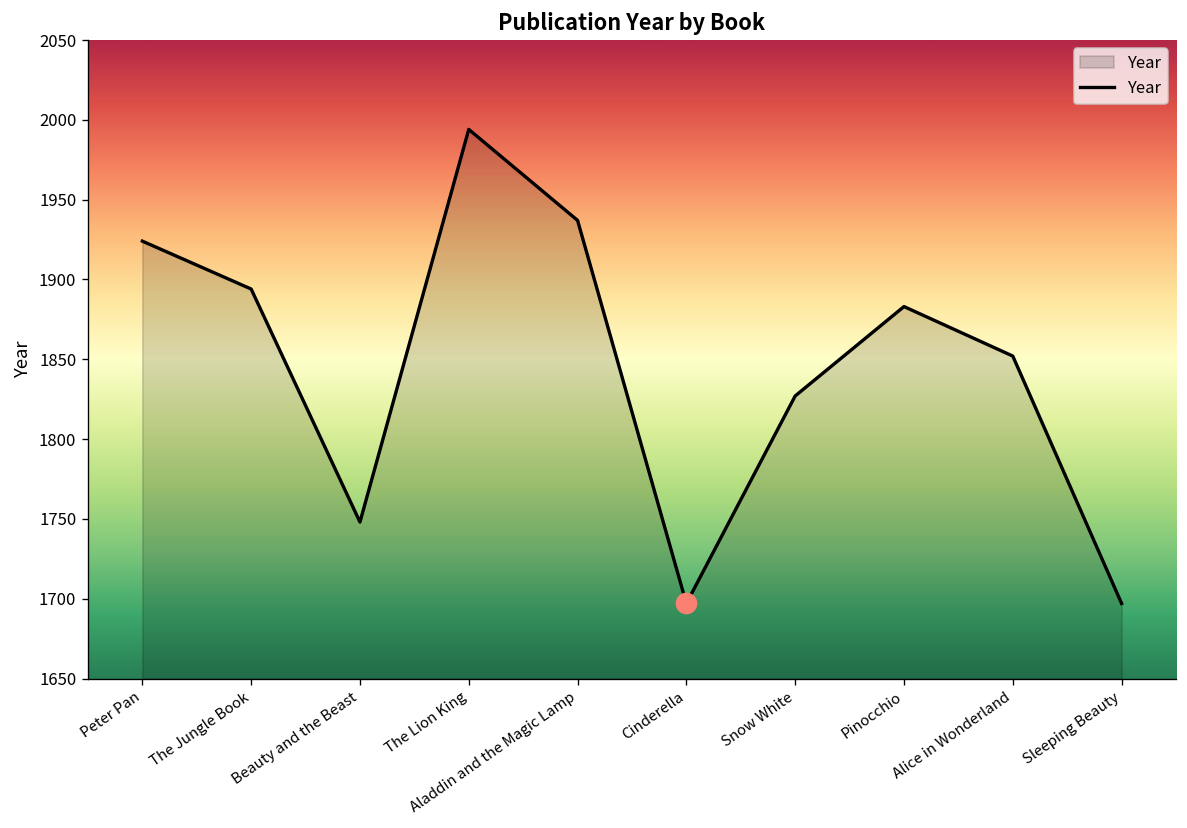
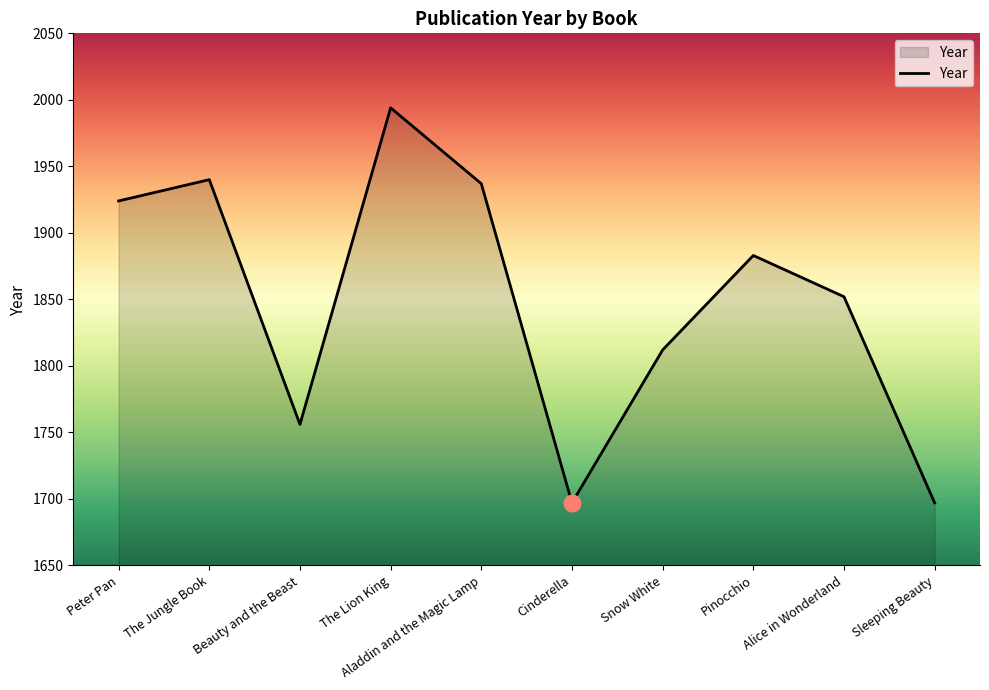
  {
    "Year": {
      "Peter Pan": 1924,
-     "The Jungle Book": 1894,
-     "Beauty and the Beast": 1748,
+     "The Jungle Book": 1940,
+     "Beauty and the Beast": 1756,
      "The Lion King": 1994,
      "Aladdin and the Magic Lamp": 1937,
-     "Snow White": 1827,
+     "Snow White": 1812,
      "Pinocchio": 1883,
      "Alice in Wonderland": 1852,
      "Sleeping Beauty": 1697
    }
  }
